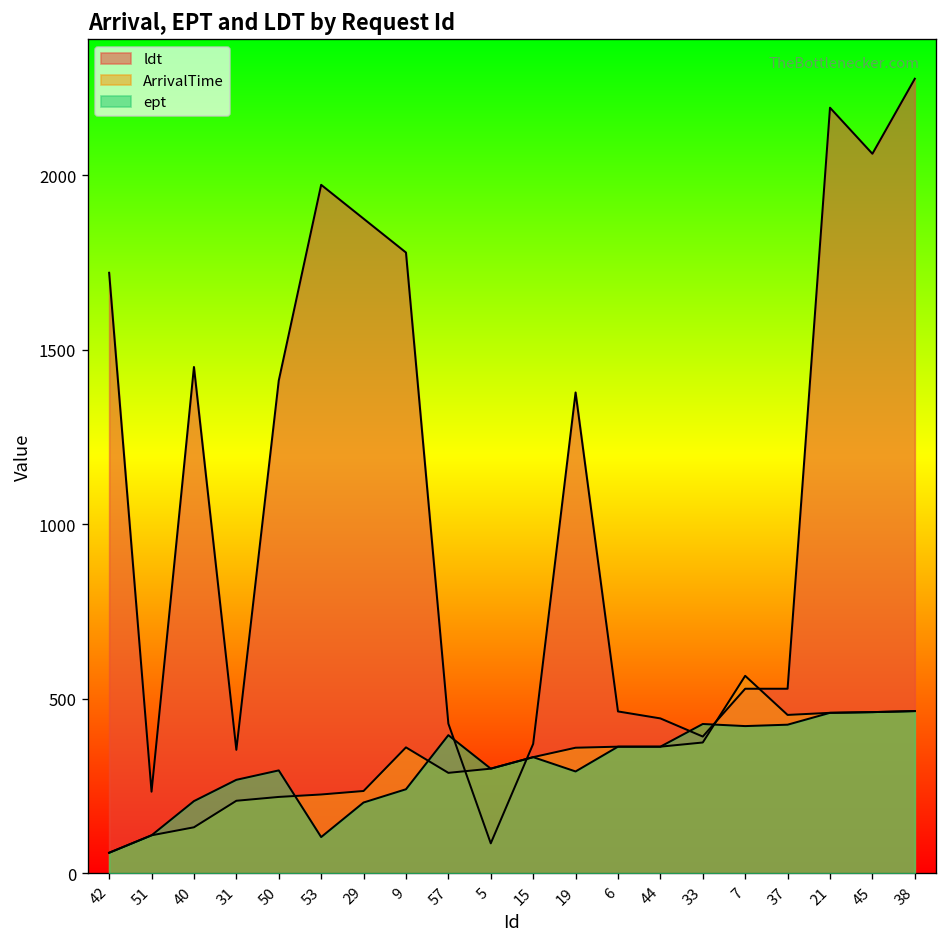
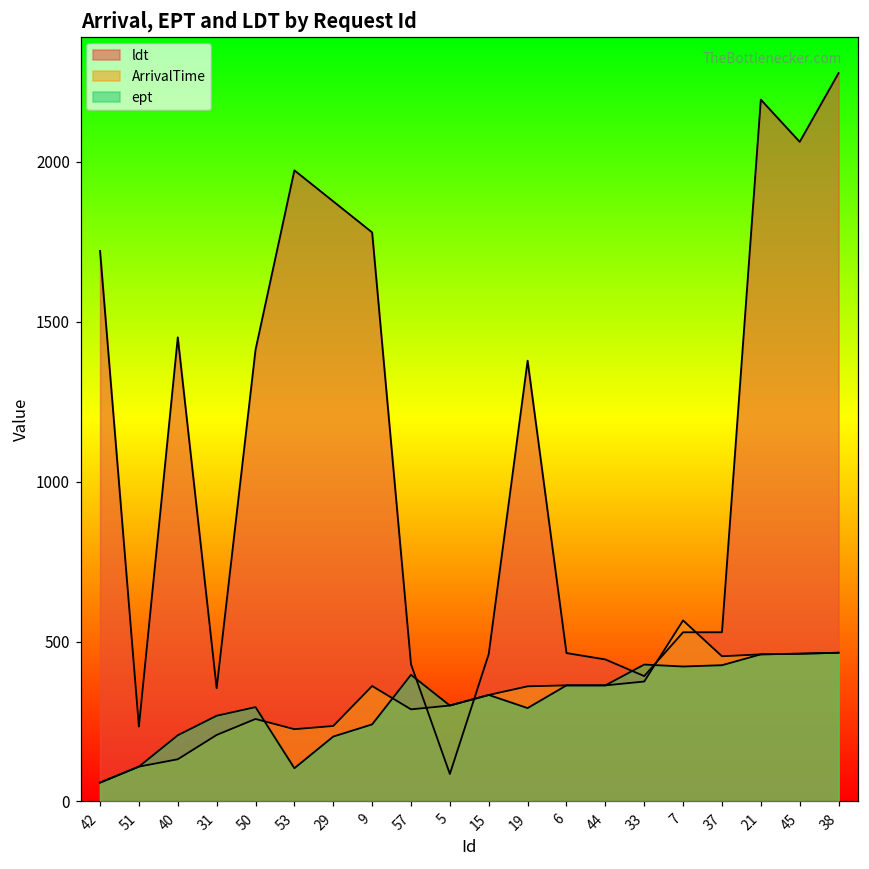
  {
    "ldt": {
      "42": 1720,
      "51": 230,
      "40": 1450,
      "31": 350,
      "50": 1410,
      "53": 1970,
      "29": 1880,
      "9": 1780,
      "57": 430,
      "5": 90,
-     "15": 370,
+     "15": 460,
      "19": 1380,
      "6": 460,
      "44": 440,
      "33": 390,
      "7": 530,
      "37": 530,
      "21": 2190,
      "45": 2060,
      "38": 2280
    },
    "ArrivalTime": {
      "40": 130,
      "31": 210,
-     "50": 220,
+     "50": 260,
      "53": 230,
      "29": 240,
      "9": 360,
      "57": 290,
      "19": 360,
      "33": 380,
      "7": 570,
      "37": 450
    },
    "ept": {
      "40": 210,
      "31": 270,
      "50": 300,
      "53": 100,
      "29": 200,
      "9": 240,
      "57": 400,
      "19": 290,
      "33": 430,
      "7": 420,
      "37": 430
    }
  }
